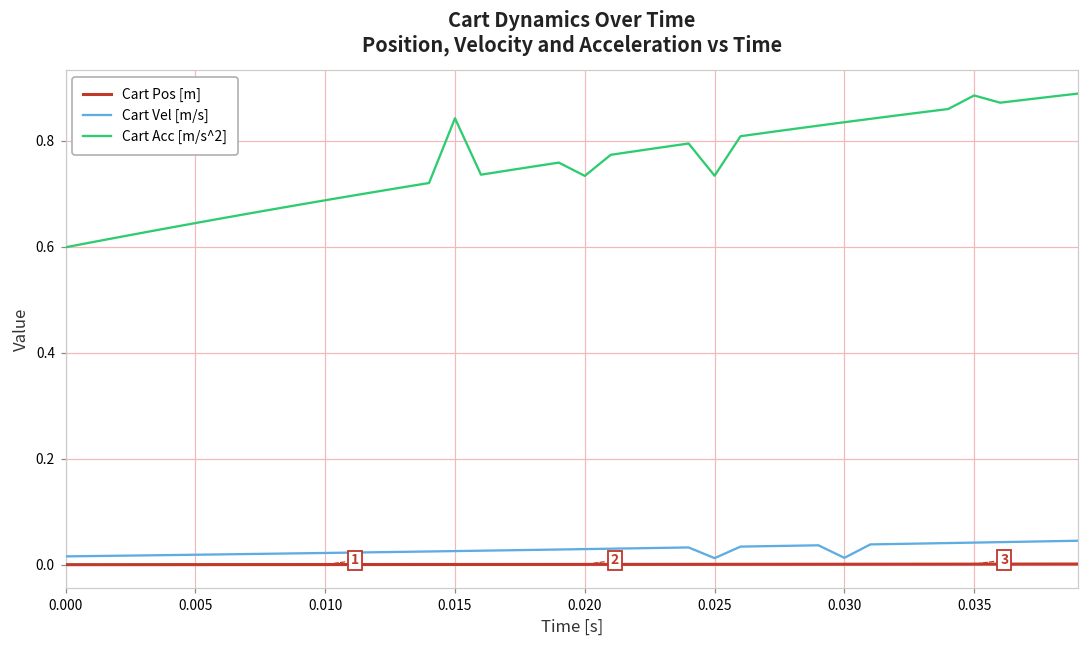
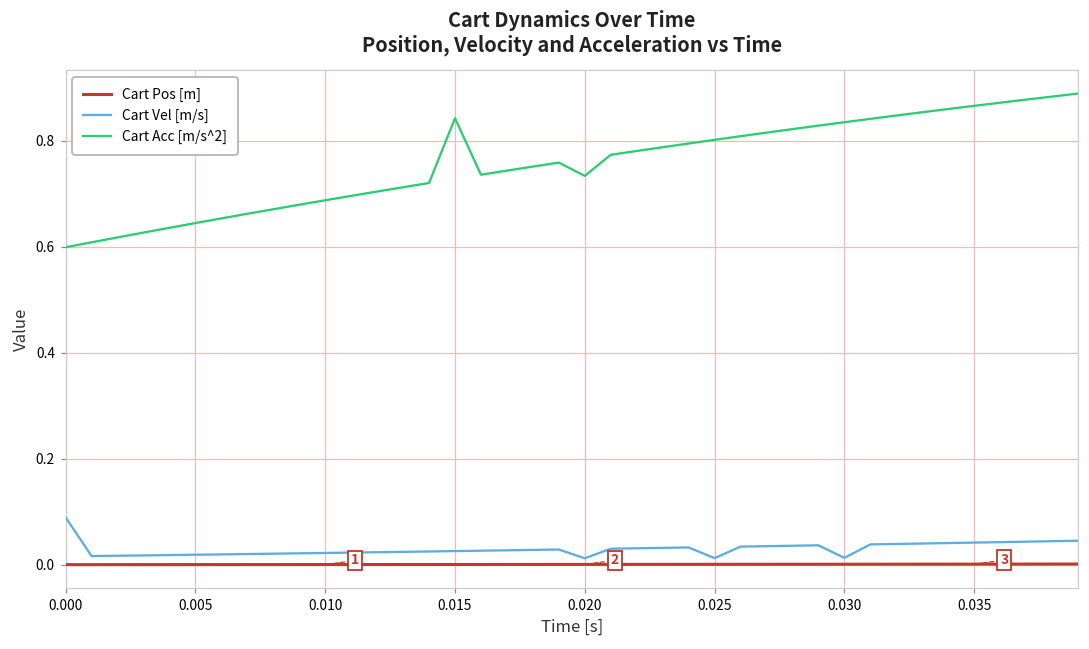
  {
    "Cart Pos [m]": {
      "0.000": 0.00,
      "0.005": 0.00,
      "0.010": 0.00,
      "0.015": 0.00,
      "0.020": 0.00,
      "0.025": 0.00,
      "0.030": 0.00,
      "0.035": 0.00
    },
    "Cart Vel [m/s]": {
-     "0.000": 0.02,
+     "0.000": 0.09,
      "0.005": 0.02,
      "0.010": 0.02,
      "0.015": 0.03,
-     "0.020": 0.03,
+     "0.020": 0.01,
      "0.025": 0.01,
      "0.030": 0.01,
      "0.035": 0.04
    },
    "Cart Acc [m/s^2]": {
      "0.000": 0.60,
      "0.005": 0.65,
      "0.010": 0.69,
      "0.015": 0.84,
      "0.020": 0.73,
-     "0.025": 0.73,
+     "0.025": 0.80,
      "0.030": 0.84,
-     "0.035": 0.89
+     "0.035": 0.87
    }
  }
